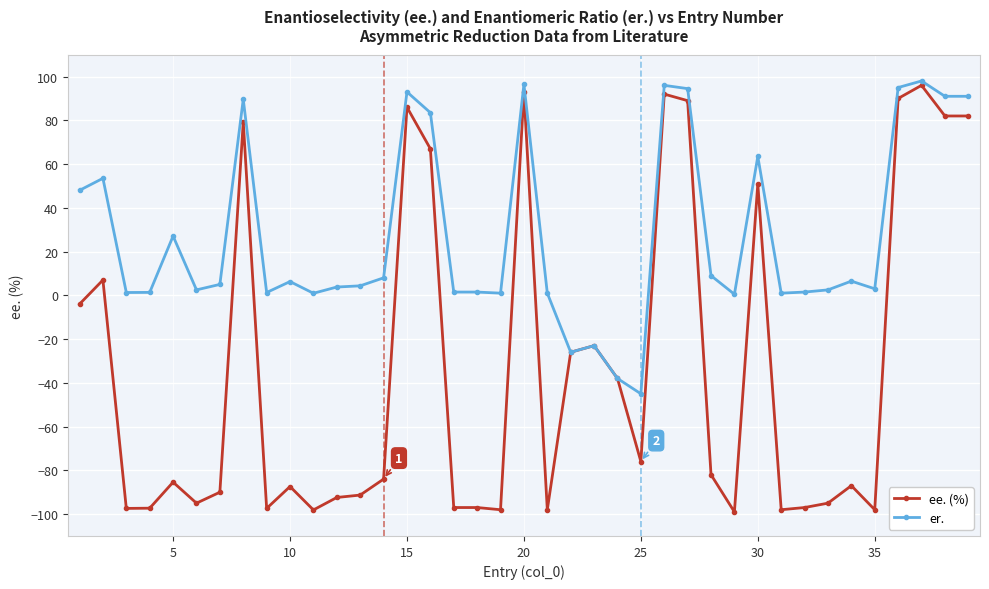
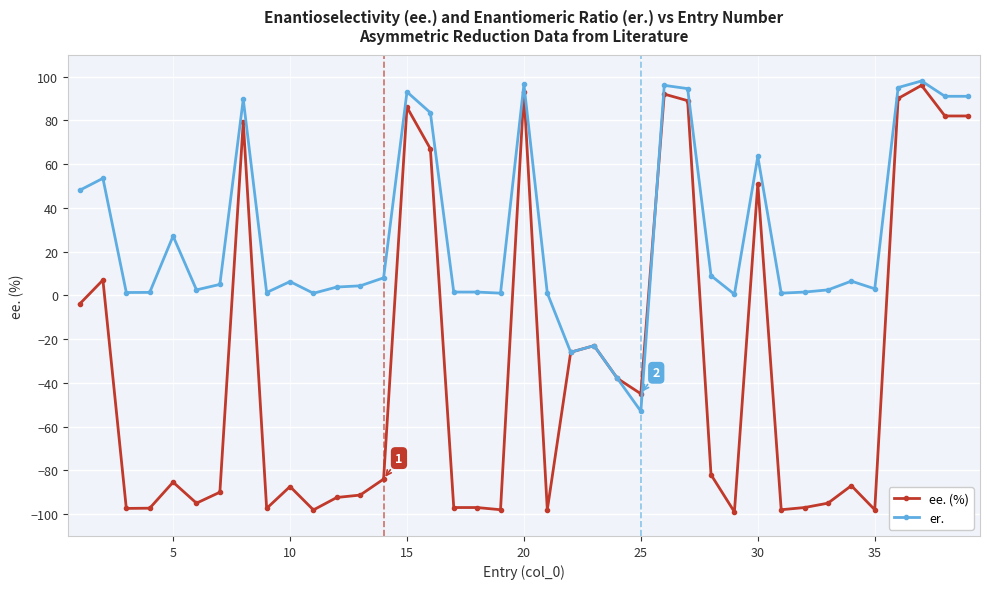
  {
    "ee. (%)": {
      "5": -85,
      "10": -87,
      "15": 86,
      "20": 93,
-     "25": -76,
+     "25": -45,
      "30": 51,
      "35": -98
    },
    "er.": {
      "5": 27,
      "10": 6,
      "15": 93,
      "20": 97,
-     "25": -45,
+     "25": -53,
      "30": 64,
      "35": 3
    }
  }
